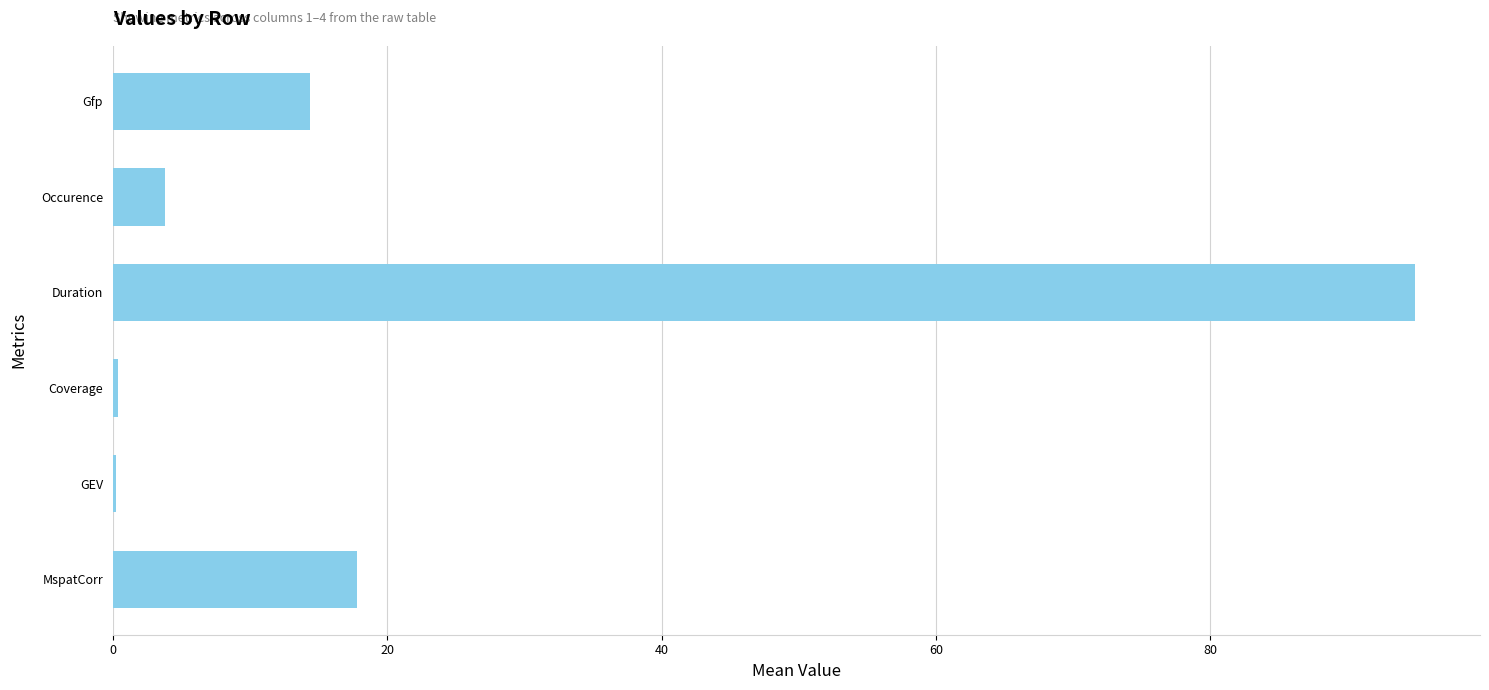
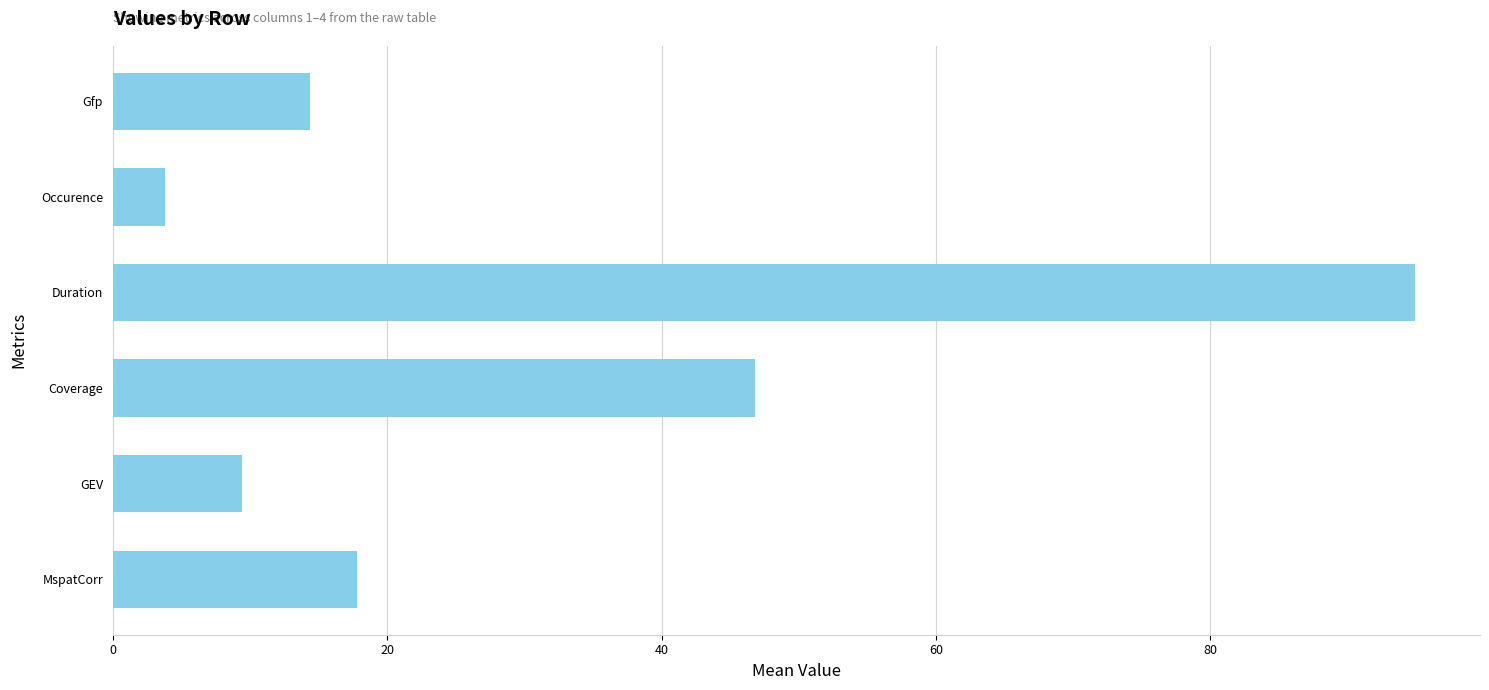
  {
    "Gfp": 14.4,
    "Occurence": 3.8,
    "Duration": 94.9,
-   "Coverage": 0.4,
-   "GEV": 0.3,
+   "Coverage": 46.8,
+   "GEV": 9.4,
    "MspatCorr": 17.8
  }
